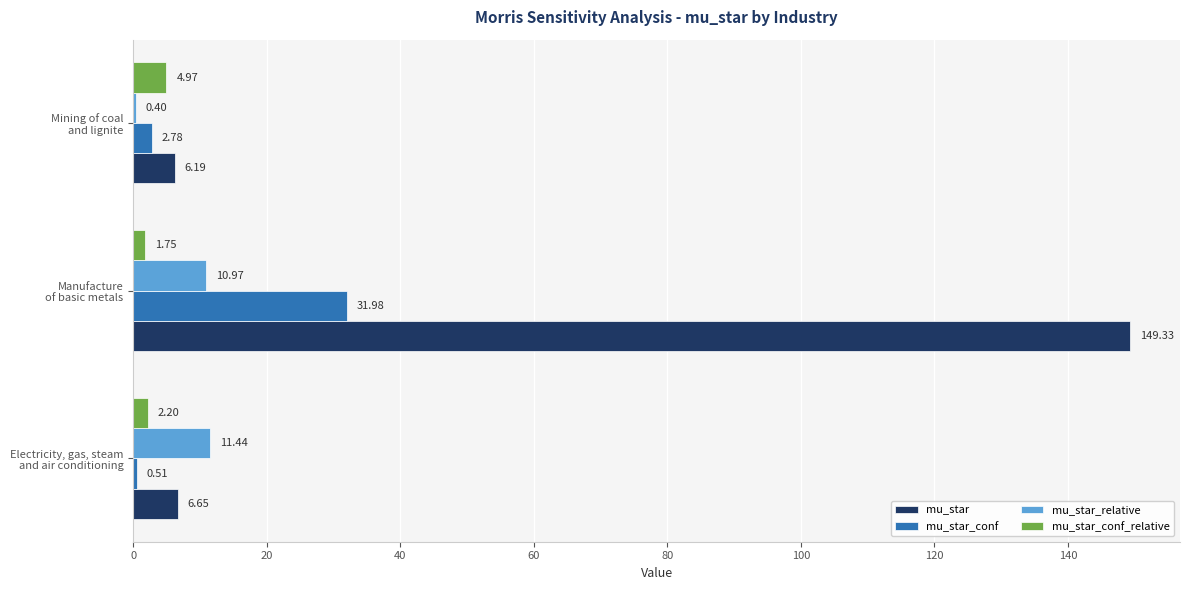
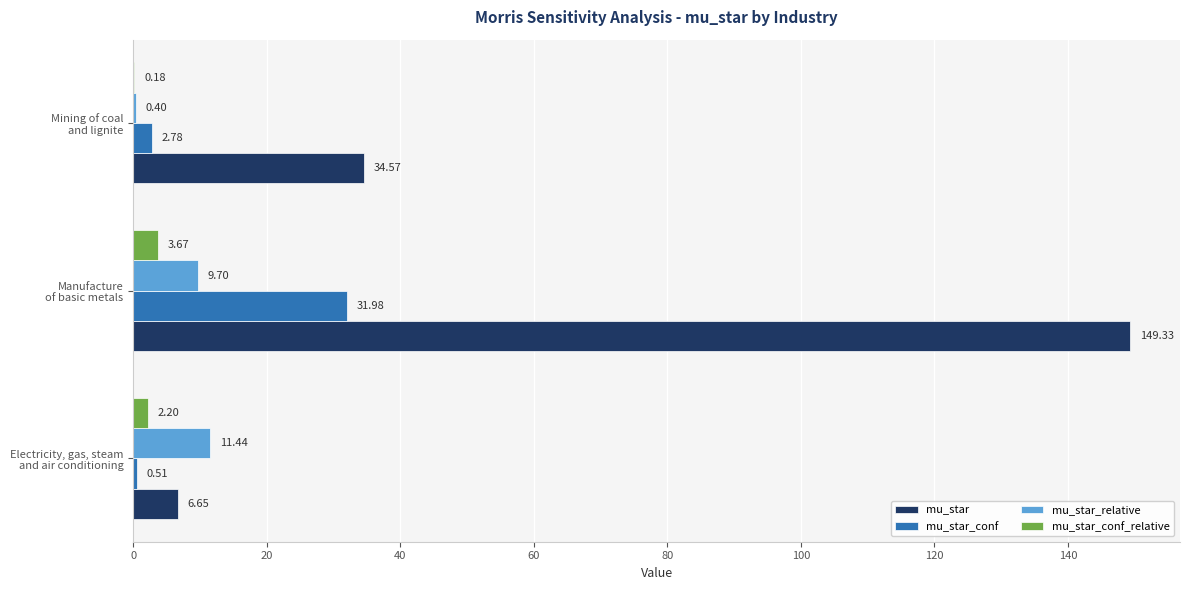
  {
    "mu_star": {
-     "Mining of coal and lignite": 6.19,
+     "Mining of coal and lignite": 34.57,
      "Manufacture of basic metals": 149.33,
      "Electricity, gas, steam and air conditioning": 6.65
    },
    "mu_star_conf": {
      "Mining of coal and lignite": 2.78,
      "Manufacture of basic metals": 31.98,
      "Electricity, gas, steam and air conditioning": 0.51
    },
    "mu_star_relative": {
      "Mining of coal and lignite": 0.40,
-     "Manufacture of basic metals": 10.97,
+     "Manufacture of basic metals": 9.70,
      "Electricity, gas, steam and air conditioning": 11.44
    },
    "mu_star_conf_relative": {
-     "Mining of coal and lignite": 4.97,
-     "Manufacture of basic metals": 1.75,
+     "Mining of coal and lignite": 0.18,
+     "Manufacture of basic metals": 3.67,
      "Electricity, gas, steam and air conditioning": 2.20
    }
  }
